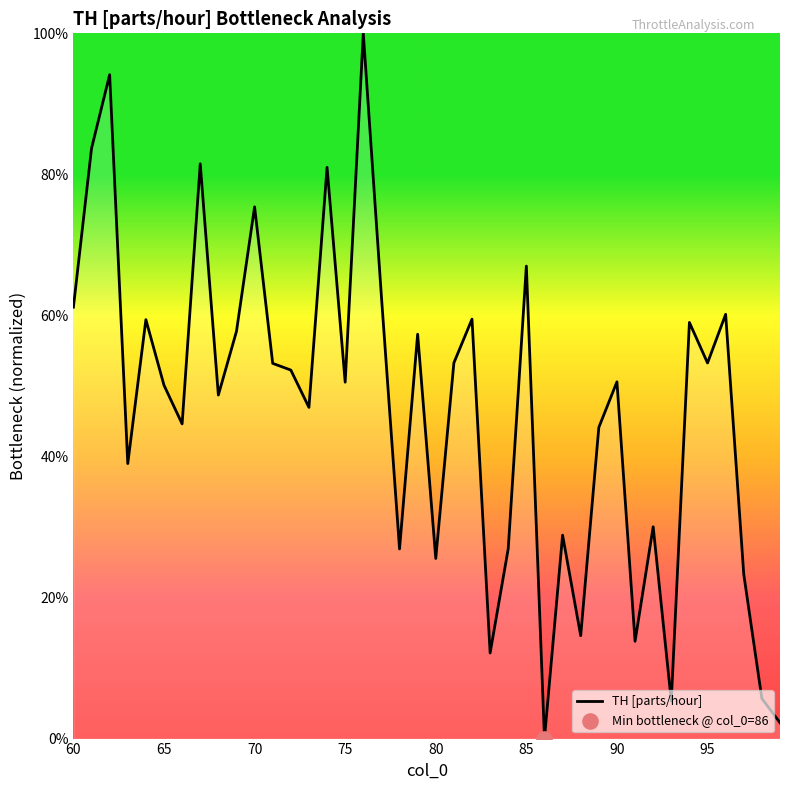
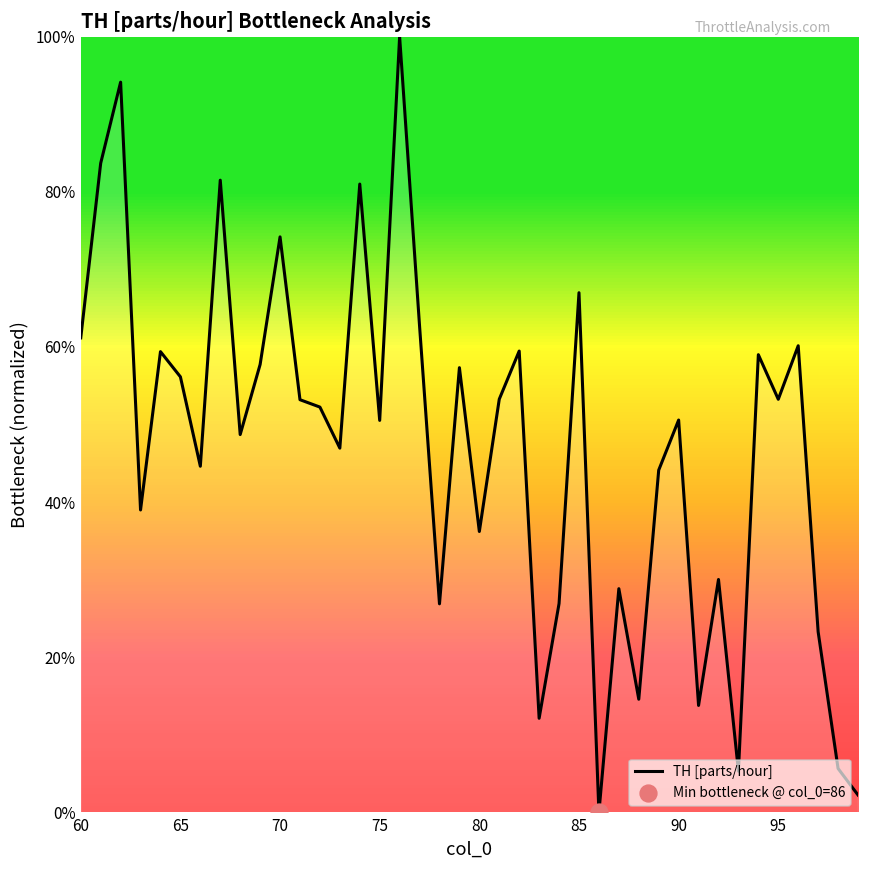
  {
    "TH [parts/hour]": {
      "60": "61%",
-     "65": "50%",
-     "70": "75%",
+     "65": "56%",
+     "70": "74%",
      "75": "51%",
-     "80": "26%",
+     "80": "36%",
      "85": "67%",
      "90": "51%",
      "95": "53%"
    }
  }
